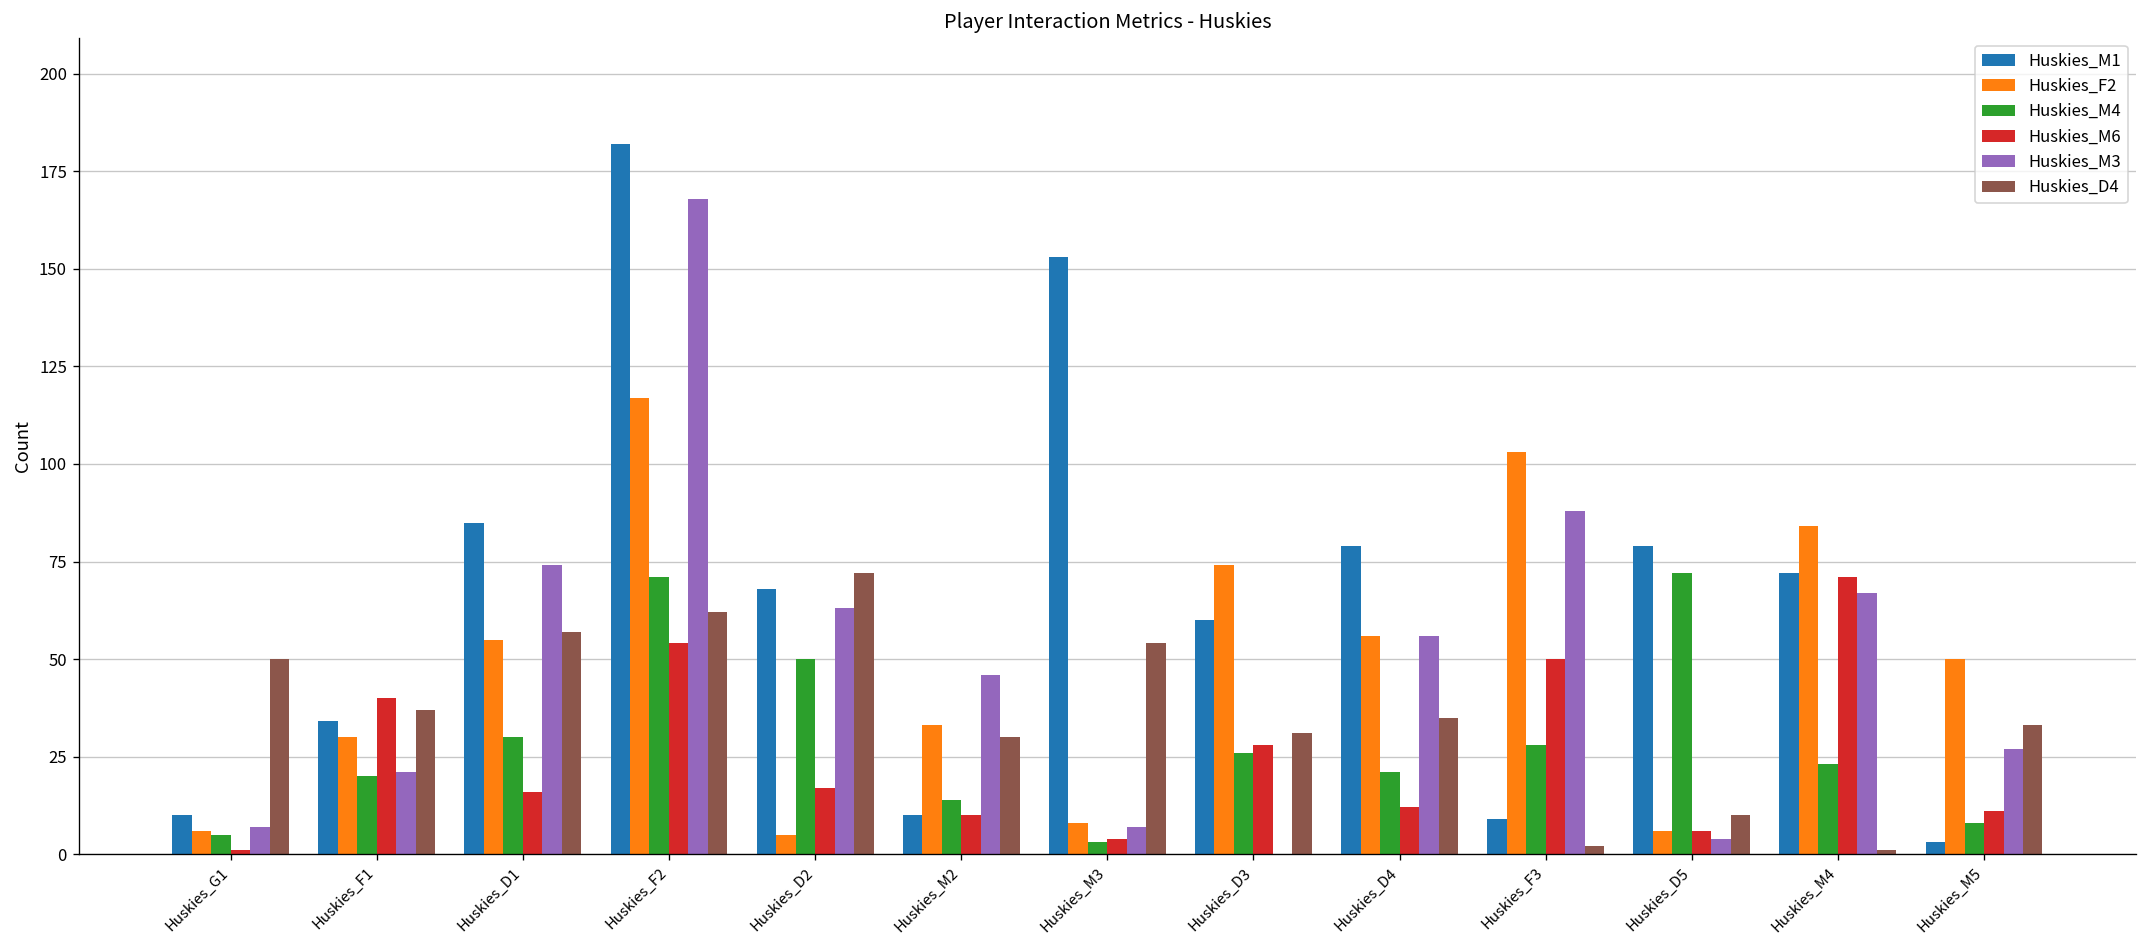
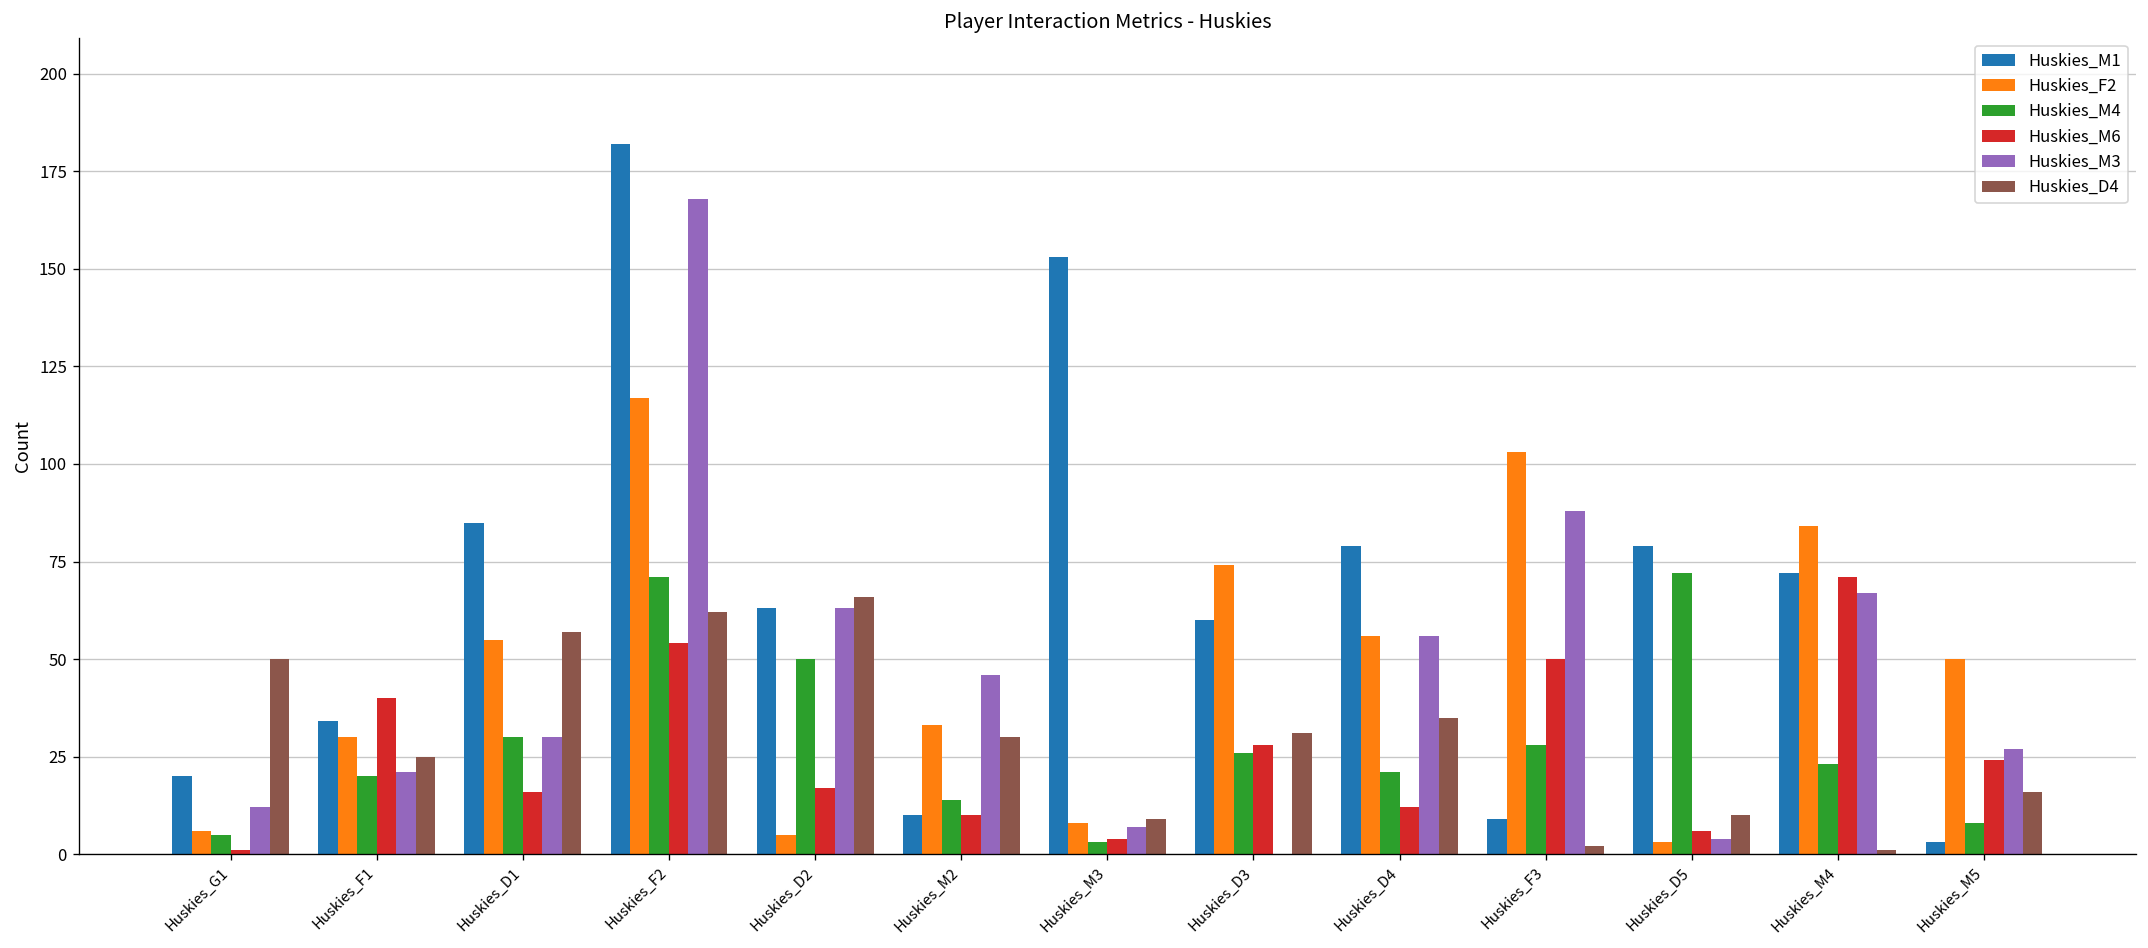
  {
    "Huskies_M1": {
-     "Huskies_G1": 10,
+     "Huskies_G1": 20,
      "Huskies_F1": 34,
      "Huskies_D1": 85,
      "Huskies_F2": 182,
-     "Huskies_D2": 68,
+     "Huskies_D2": 63,
      "Huskies_M2": 10,
      "Huskies_M3": 153,
      "Huskies_D3": 60,
      "Huskies_D4": 79,
      "Huskies_F3": 9,
      "Huskies_D5": 79,
      "Huskies_M4": 72,
      "Huskies_M5": 3
    },
    "Huskies_F2": {
      "Huskies_G1": 6,
      "Huskies_F1": 30,
      "Huskies_D1": 55,
      "Huskies_F2": 117,
      "Huskies_D2": 5,
      "Huskies_M2": 33,
      "Huskies_M3": 8,
      "Huskies_D3": 74,
      "Huskies_D4": 56,
      "Huskies_F3": 103,
-     "Huskies_D5": 6,
+     "Huskies_D5": 3,
      "Huskies_M4": 84,
      "Huskies_M5": 50
    },
    "Huskies_M4": {
      "Huskies_G1": 5,
      "Huskies_F1": 20,
      "Huskies_D1": 30,
      "Huskies_F2": 71,
      "Huskies_D2": 50,
      "Huskies_M2": 14,
      "Huskies_M3": 3,
      "Huskies_D3": 26,
      "Huskies_D4": 21,
      "Huskies_F3": 28,
      "Huskies_D5": 72,
      "Huskies_M4": 23,
      "Huskies_M5": 8
    },
    "Huskies_M6": {
      "Huskies_G1": 1,
      "Huskies_F1": 40,
      "Huskies_D1": 16,
      "Huskies_F2": 54,
      "Huskies_D2": 17,
      "Huskies_M2": 10,
      "Huskies_M3": 4,
      "Huskies_D3": 28,
      "Huskies_D4": 12,
      "Huskies_F3": 50,
      "Huskies_D5": 6,
      "Huskies_M4": 71,
-     "Huskies_M5": 11
+     "Huskies_M5": 24
    },
    "Huskies_M3": {
-     "Huskies_G1": 7,
+     "Huskies_G1": 12,
      "Huskies_F1": 21,
-     "Huskies_D1": 74,
+     "Huskies_D1": 30,
      "Huskies_F2": 168,
      "Huskies_D2": 63,
      "Huskies_M2": 46,
      "Huskies_M3": 7,
      "Huskies_D3": 0,
      "Huskies_D4": 56,
      "Huskies_F3": 88,
      "Huskies_D5": 4,
      "Huskies_M4": 67,
      "Huskies_M5": 27
    },
    "Huskies_D4": {
      "Huskies_G1": 50,
-     "Huskies_F1": 37,
+     "Huskies_F1": 25,
      "Huskies_D1": 57,
      "Huskies_F2": 62,
-     "Huskies_D2": 72,
+     "Huskies_D2": 66,
      "Huskies_M2": 30,
-     "Huskies_M3": 54,
+     "Huskies_M3": 9,
      "Huskies_D3": 31,
      "Huskies_D4": 35,
      "Huskies_F3": 2,
      "Huskies_D5": 10,
      "Huskies_M4": 1,
-     "Huskies_M5": 33
+     "Huskies_M5": 16
    }
  }
